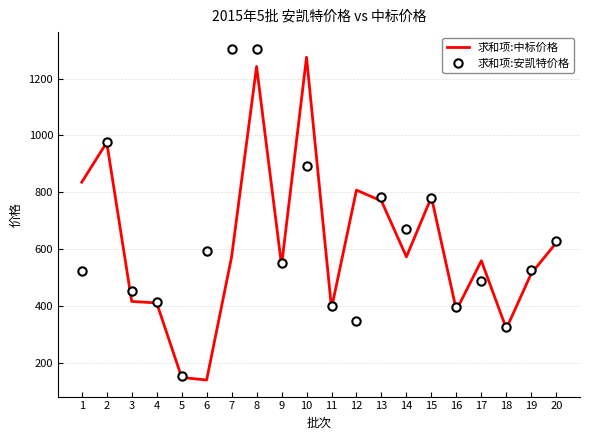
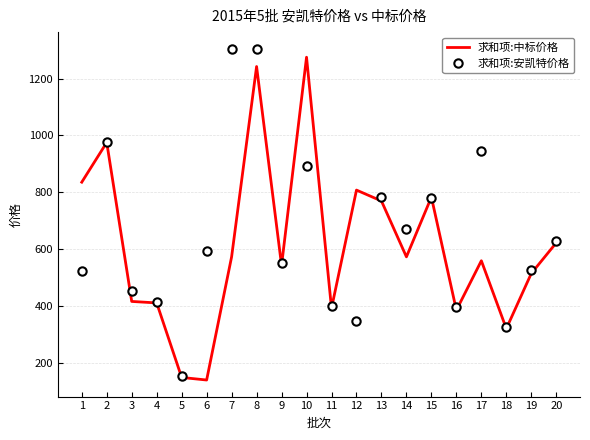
  {
    "求和项:中标价格": {
      "1": 840,
      "3": 420,
      "6": 140,
      "7": 570,
      "8": 1240,
      "10": 1280,
      "12": 810,
      "13": 770,
      "14": 570,
      "16": 380,
      "17": 560,
      "19": 510
    },
    "求和项:安凯特价格": {
      "1": 520,
      "3": 450,
      "6": 590,
      "7": 1300,
      "8": 1310,
      "10": 890,
      "12": 350,
      "13": 780,
      "14": 670,
      "16": 400,
-     "17": 490,
+     "17": 950,
      "19": 530
    }
  }
